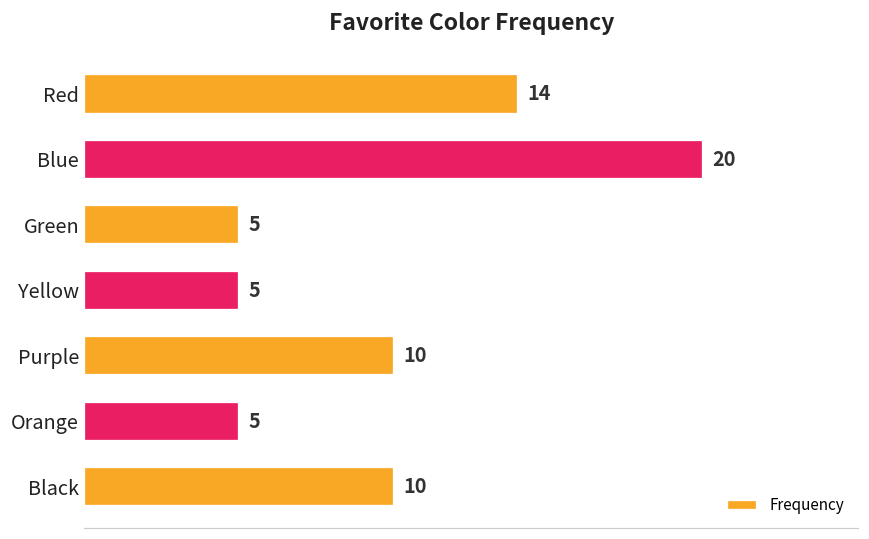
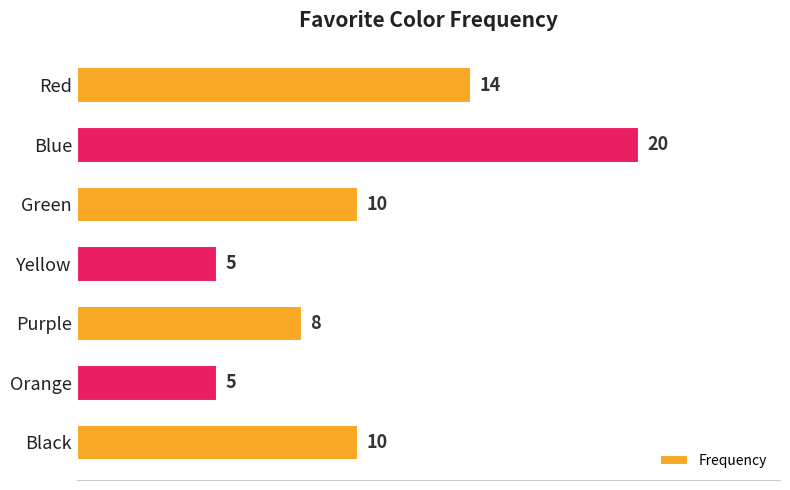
  {
    "Red": 14,
    "Blue": 20,
-   "Green": 5,
+   "Green": 10,
    "Yellow": 5,
-   "Purple": 10,
+   "Purple": 8,
    "Orange": 5,
    "Black": 10
  }
